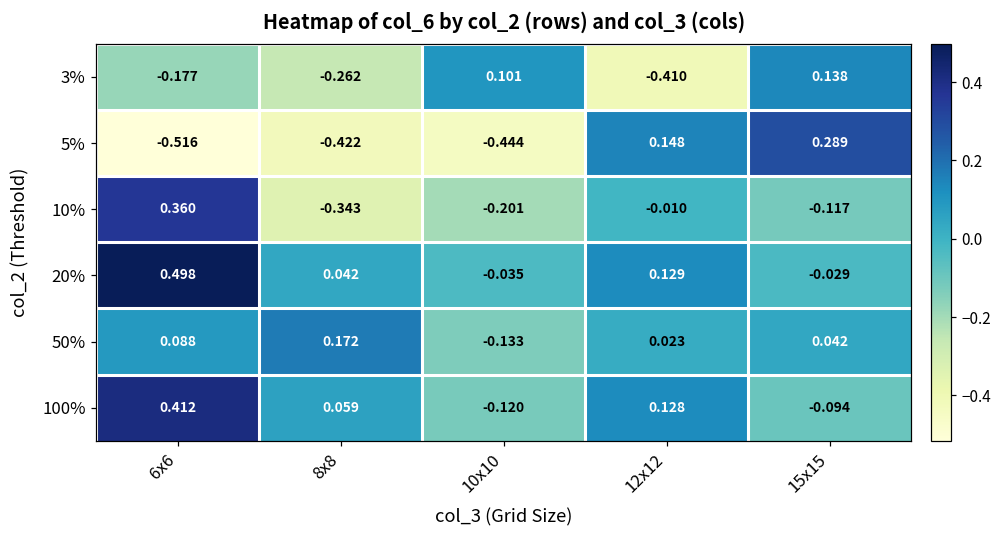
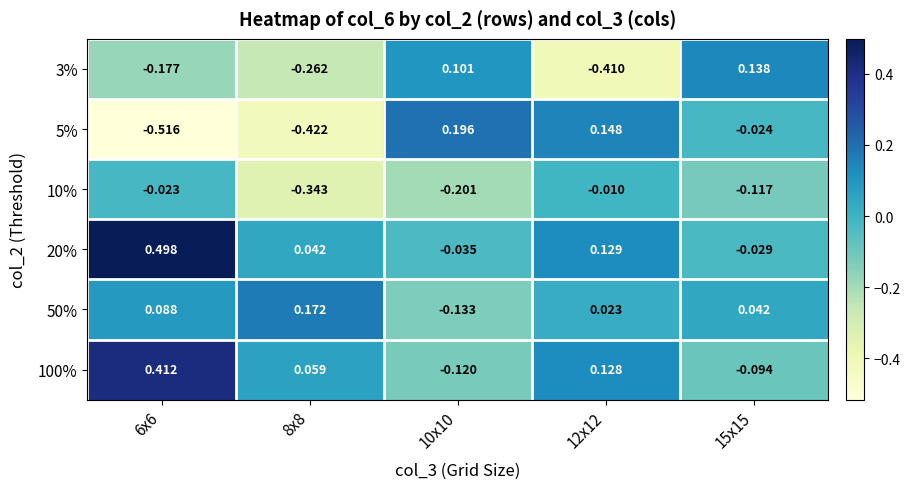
  {
    "3%": {
      "6x6": -0.177,
      "8x8": -0.262,
      "10x10": 0.101,
      "12x12": -0.410,
      "15x15": 0.138
    },
    "5%": {
      "6x6": -0.516,
      "8x8": -0.422,
-     "10x10": -0.444,
+     "10x10": 0.196,
      "12x12": 0.148,
-     "15x15": 0.289
+     "15x15": -0.024
    },
    "10%": {
-     "6x6": 0.360,
+     "6x6": -0.023,
      "8x8": -0.343,
      "10x10": -0.201,
      "12x12": -0.010,
      "15x15": -0.117
    },
    "20%": {
      "6x6": 0.498,
      "8x8": 0.042,
      "10x10": -0.035,
      "12x12": 0.129,
      "15x15": -0.029
    },
    "50%": {
      "6x6": 0.088,
      "8x8": 0.172,
      "10x10": -0.133,
      "12x12": 0.023,
      "15x15": 0.042
    },
    "100%": {
      "6x6": 0.412,
      "8x8": 0.059,
      "10x10": -0.120,
      "12x12": 0.128,
      "15x15": -0.094
    }
  }
